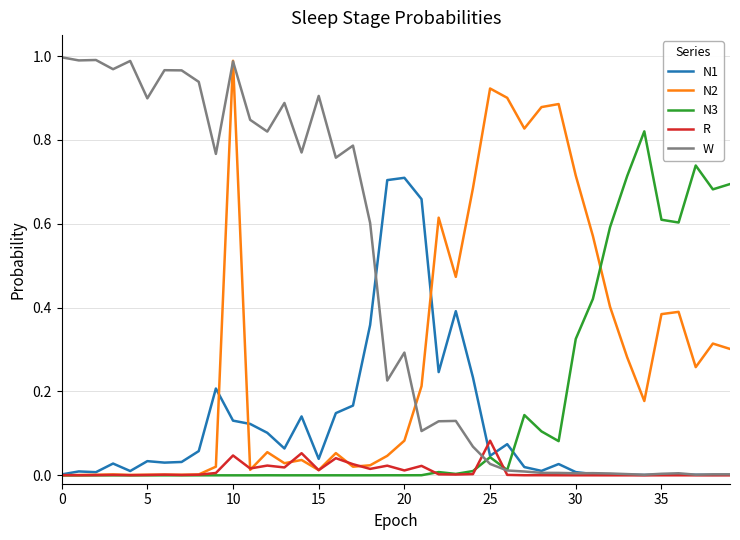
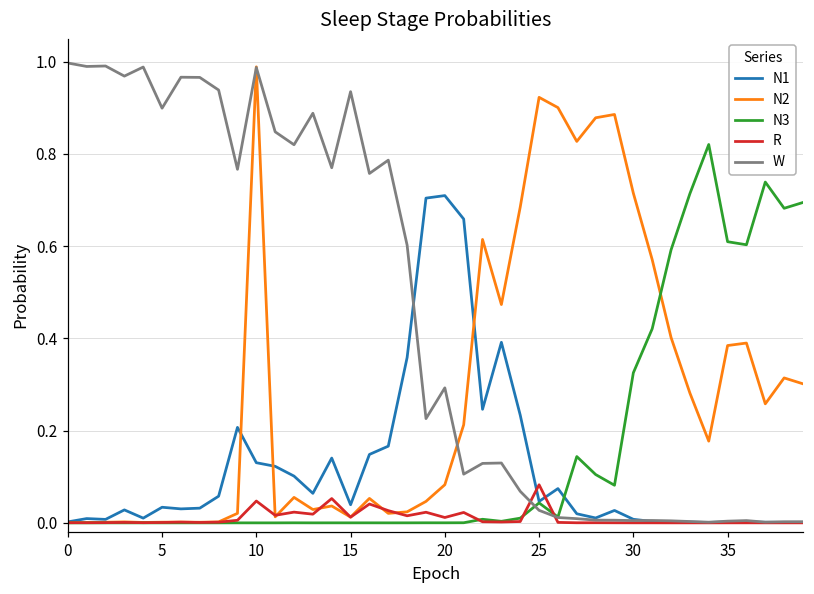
  {
    "N1": {
      "5": 0.03,
      "10": 0.13,
      "15": 0.04,
      "20": 0.71
    },
    "N2": {
      "20": 0.08,
      "25": 0.92,
      "30": 0.71,
      "35": 0.38
    },
    "N3": {
      "10": 0.00,
      "15": 0.00,
      "20": 0.00,
      "30": 0.33,
      "35": 0.61
    },
    "R": {
      "10": 0.05,
      "20": 0.01,
      "25": 0.08
    },
    "W": {
      "0": 1.00,
      "5": 0.90,
-     "15": 0.91,
+     "15": 0.93,
      "20": 0.29,
      "25": 0.03
    }
  }
